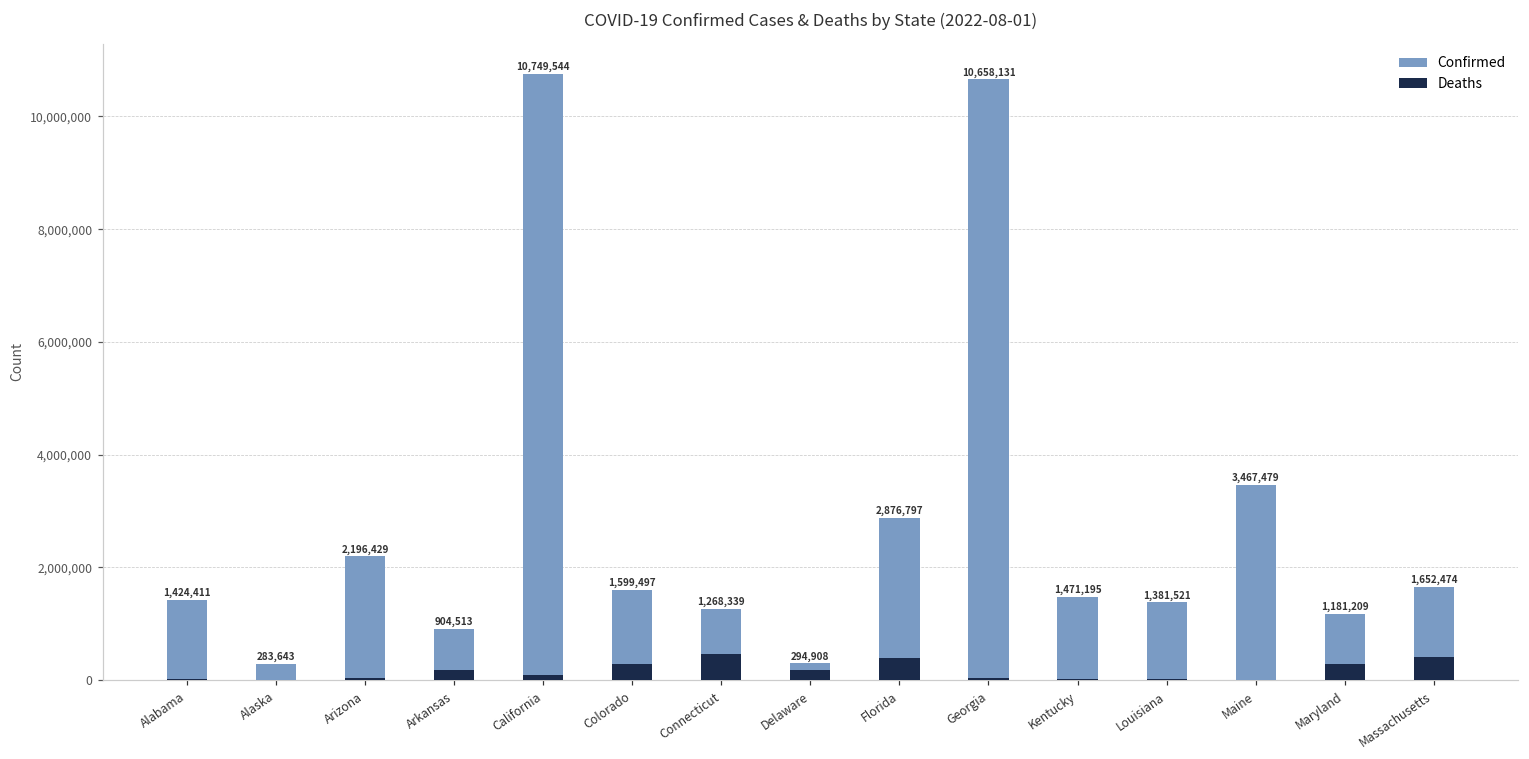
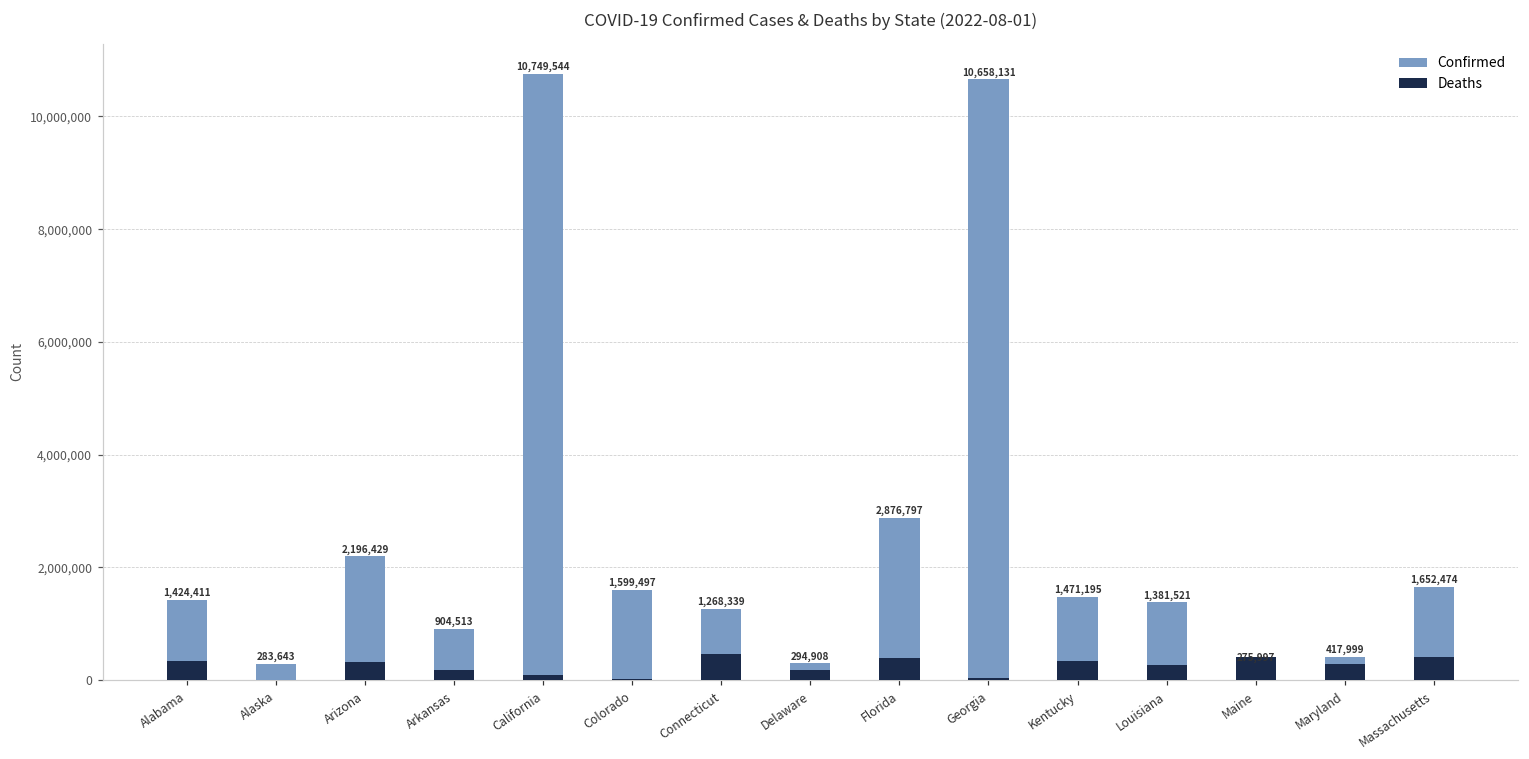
  {
    "Confirmed": {
      "Alabama": "1,424,411",
      "Alaska": "283,643",
      "Arizona": "2,196,429",
      "Arkansas": "904,513",
      "California": "10,749,544",
      "Colorado": "1,599,497",
      "Connecticut": "1,268,339",
      "Delaware": "294,908",
      "Florida": "2,876,797",
      "Georgia": "10,658,131",
      "Kentucky": "1,471,195",
      "Louisiana": "1,381,521",
-     "Maine": "3,500,000",
-     "Maryland": "1,181,209",
+     "Maine": "300,000",
+     "Maryland": "417,999",
      "Massachusetts": "1,652,474"
    },
    "Deaths": {
-     "Alabama": "0",
-     "Arizona": "0",
-     "Colorado": "300,000",
-     "Kentucky": "0",
-     "Louisiana": "0",
-     "Maine": "0"
+     "Alabama": "300,000",
+     "Arizona": "300,000",
+     "Colorado": "0",
+     "Kentucky": "300,000",
+     "Louisiana": "300,000",
+     "Maine": "400,000"
    }
  }
